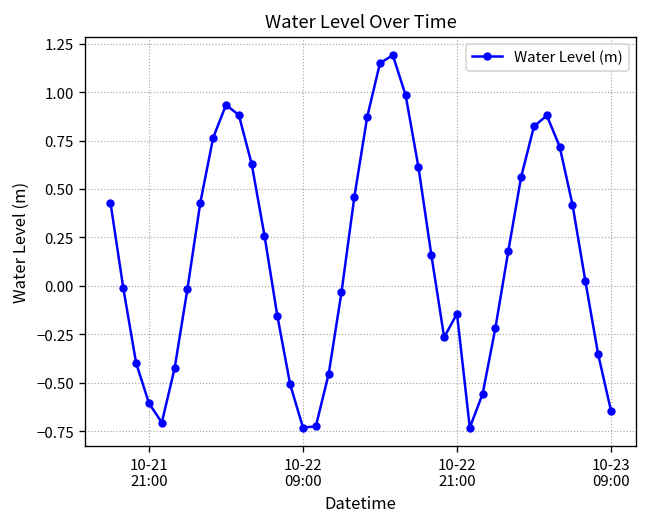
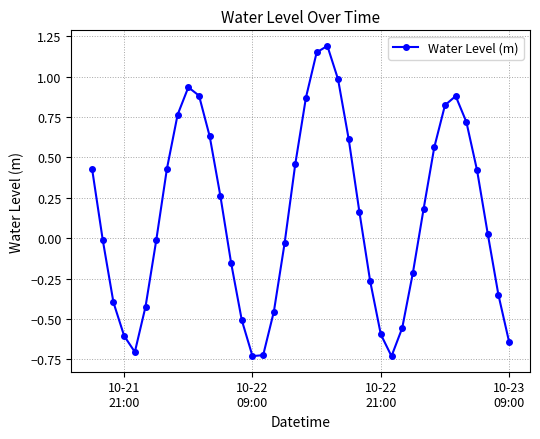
  {
    "10-21 21:00": -0.61,
    "10-22 09:00": -0.73,
-   "10-22 21:00": -0.14,
+   "10-22 21:00": -0.60,
    "10-23 09:00": -0.64
  }
